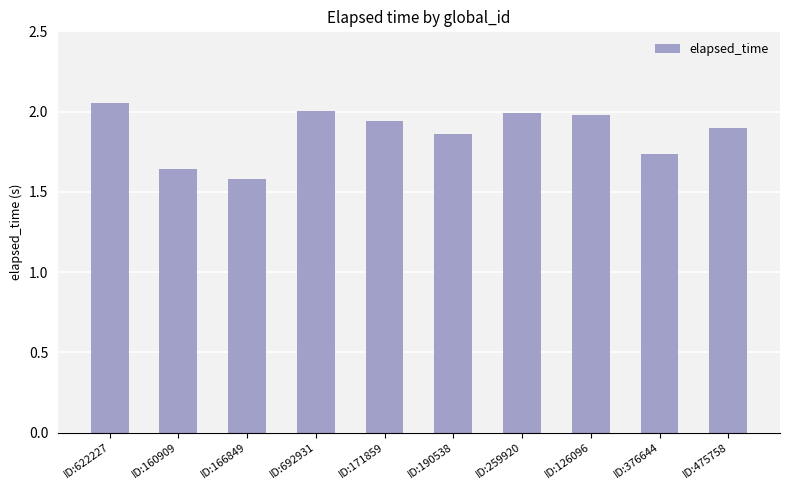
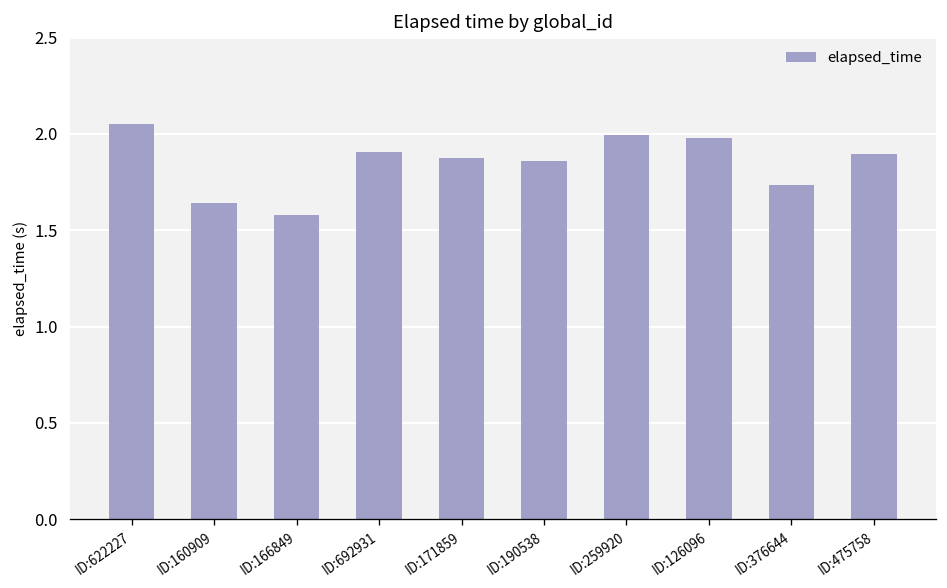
  {
    "ID:622227": 2.05,
    "ID:160909": 1.64,
    "ID:166849": 1.58,
-   "ID:692931": 2.00,
-   "ID:171859": 1.94,
+   "ID:692931": 1.91,
+   "ID:171859": 1.88,
    "ID:190538": 1.86,
    "ID:259920": 1.99,
    "ID:126096": 1.98,
    "ID:376644": 1.74,
    "ID:475758": 1.90
  }
